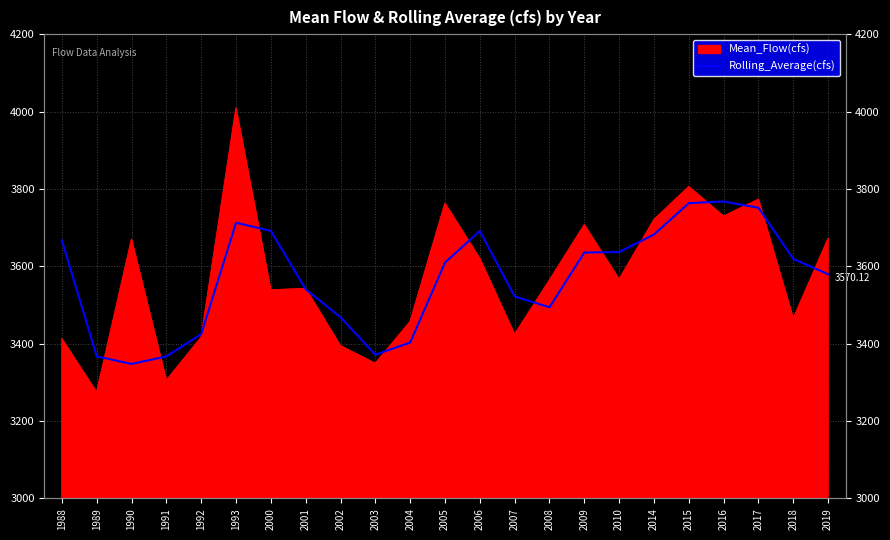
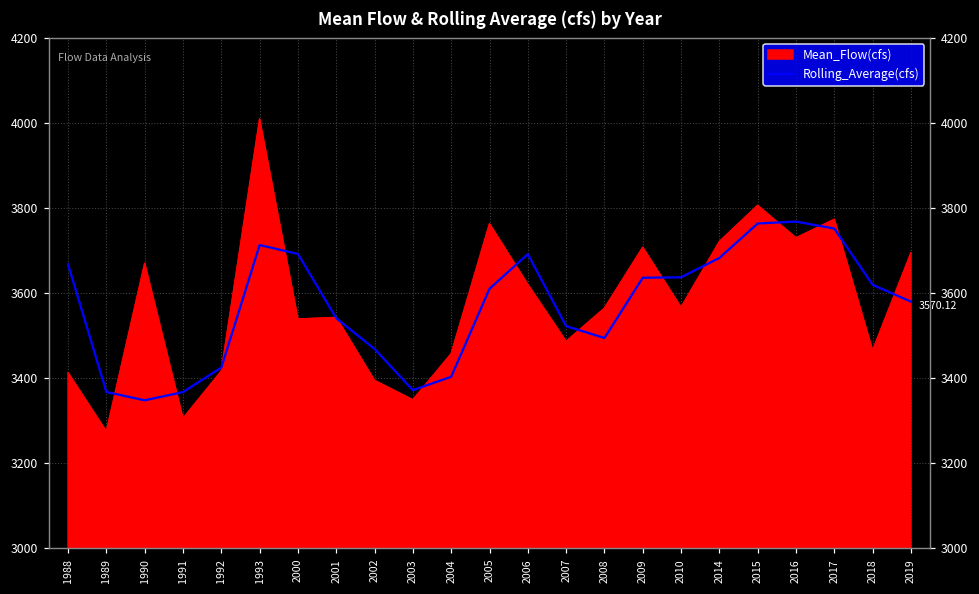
  {
    "Mean_Flow(cfs)": {
      "1988": 3410,
      "1989": 3270,
      "1990": 3670,
      "1991": 3310,
      "1992": 3420,
      "1993": 4010,
      "2000": 3540,
      "2002": 3390,
      "2003": 3350,
      "2004": 3460,
      "2005": 3760,
      "2006": 3620,
-     "2007": 3420,
+     "2007": 3490,
      "2008": 3560,
      "2009": 3710,
      "2010": 3570,
      "2014": 3720,
      "2015": 3810,
      "2016": 3730,
      "2017": 3770,
      "2018": 3460,
-     "2019": 3670
+     "2019": 3690
    },
    "Rolling_Average(cfs)": {
      "1988": 3670,
      "1989": 3370,
      "1990": 3350,
      "1991": 3370,
      "1992": 3420,
      "1993": 3710,
      "2000": 3690,
      "2002": 3470,
      "2003": 3370,
      "2004": 3400,
      "2005": 3610,
      "2006": 3690,
      "2007": 3520,
      "2008": 3490,
      "2009": 3640,
      "2010": 3640,
      "2014": 3680,
      "2015": 3760,
      "2016": 3770,
      "2017": 3750,
      "2018": 3620
    }
  }
